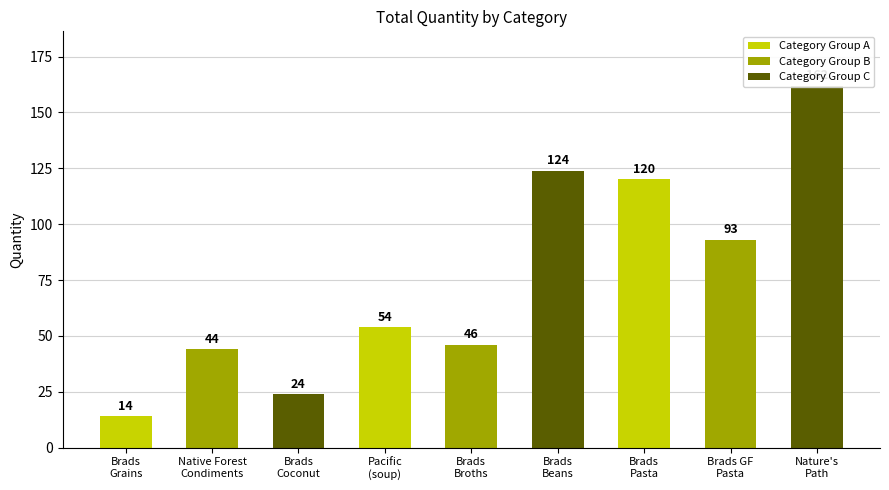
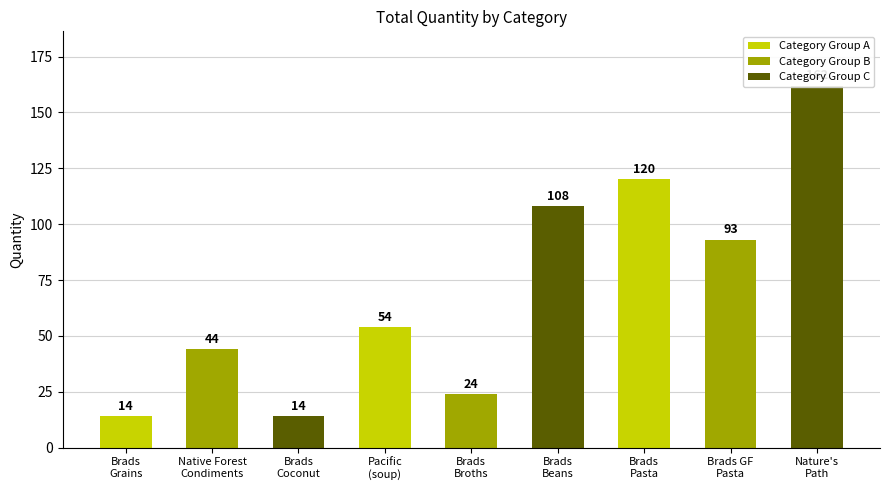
  {
    "Brads Grains": 14,
    "Native Forest Condiments": 44,
-   "Brads Coconut": 24,
+   "Brads Coconut": 14,
    "Pacific (soup)": 54,
-   "Brads Broths": 46,
-   "Brads Beans": 124,
+   "Brads Broths": 24,
+   "Brads Beans": 108,
    "Brads Pasta": 120,
    "Brads GF Pasta": 93
  }
